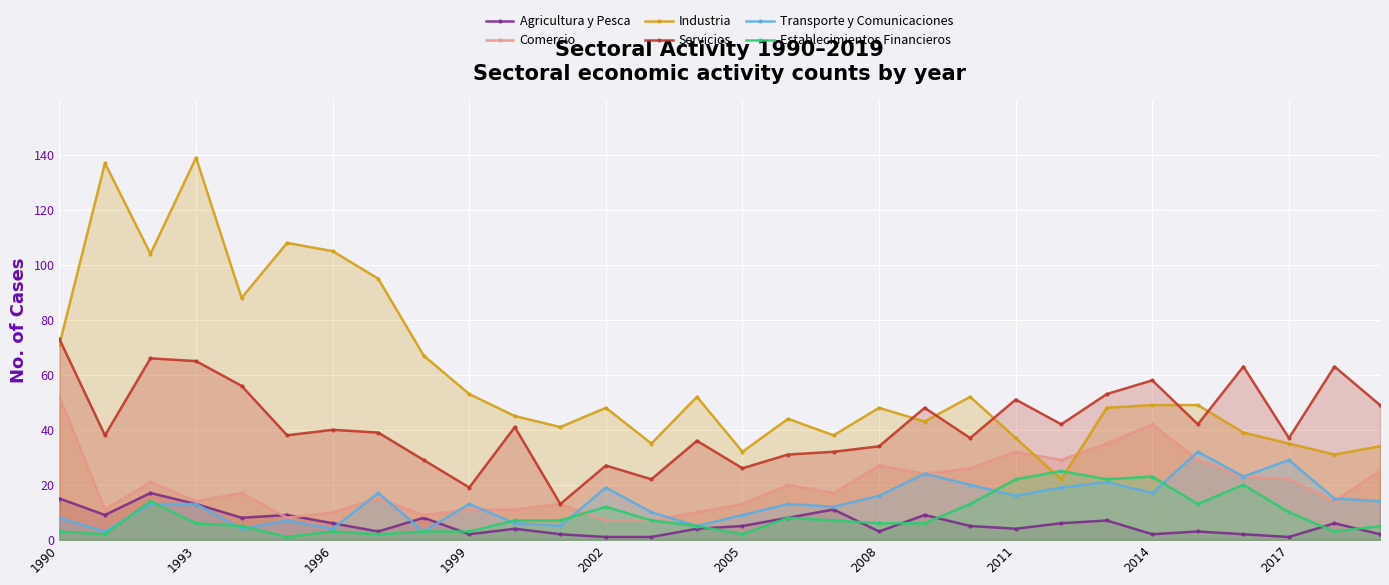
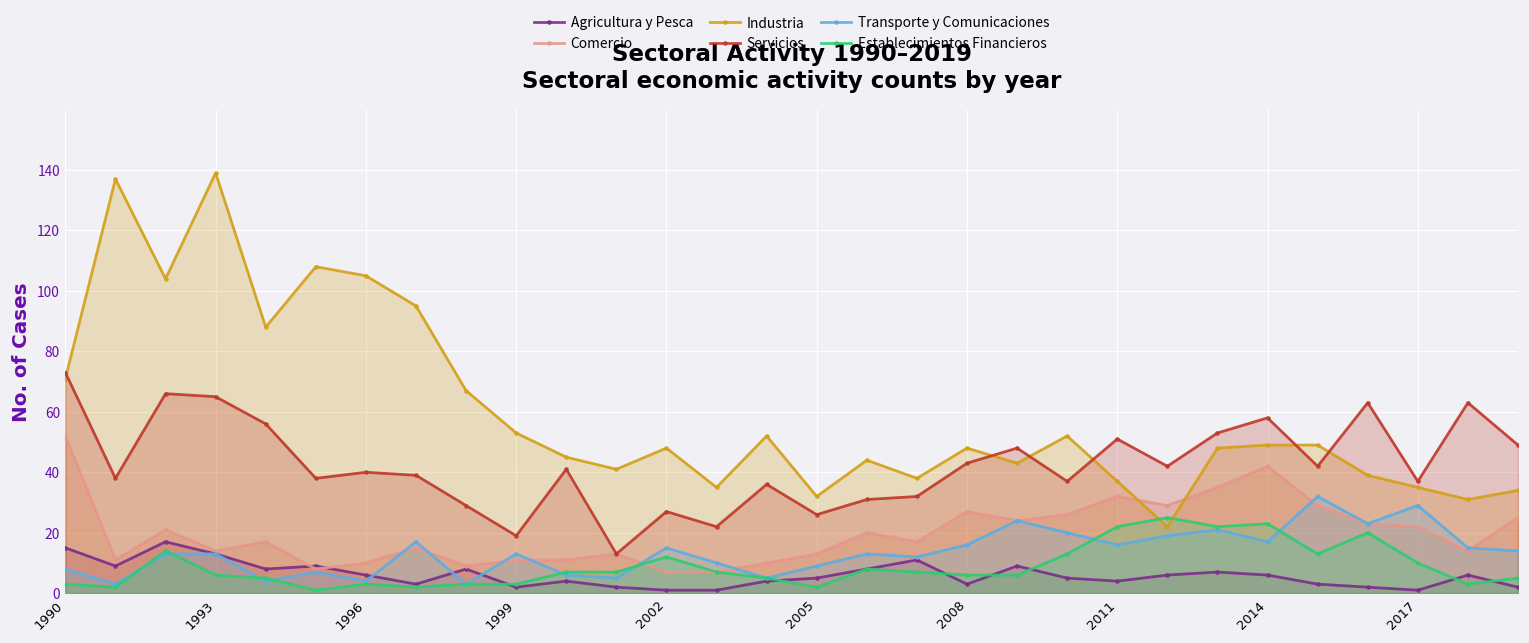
  {
    "Agricultura y Pesca": {
      "1990": 15,
      "1996": 6,
      "1999": 2,
      "2002": 1,
      "2005": 5,
      "2008": 3,
      "2011": 4,
-     "2014": 2,
+     "2014": 6,
      "2017": 1
    },
    "Comercio": {
      "1990": 52,
      "1993": 14,
      "1996": 10,
      "1999": 11,
      "2002": 7,
      "2005": 13,
      "2008": 27,
      "2011": 32,
      "2014": 42,
      "2017": 22
    },
    "Industria": {
      "1990": 71,
      "1993": 139,
      "1996": 105,
      "1999": 53,
      "2002": 48,
      "2005": 32,
      "2008": 48,
      "2011": 37,
      "2014": 49,
      "2017": 35
    },
    "Servicios": {
      "1990": 73,
      "1993": 65,
      "1996": 40,
      "1999": 19,
      "2002": 27,
      "2005": 26,
-     "2008": 34,
+     "2008": 43,
      "2011": 51,
      "2014": 58,
      "2017": 37
    },
    "Transporte y Comunicaciones": {
      "1990": 8,
      "1996": 4,
      "1999": 13,
-     "2002": 19,
+     "2002": 15,
      "2005": 9,
      "2008": 16,
      "2011": 16,
      "2014": 17,
      "2017": 29
    },
    "Establecimientos Financieros": {
      "1990": 3,
      "1993": 6,
      "1996": 3,
      "1999": 3,
      "2002": 12,
      "2005": 2,
      "2008": 6,
      "2011": 22,
      "2014": 23,
      "2017": 10
    }
  }
